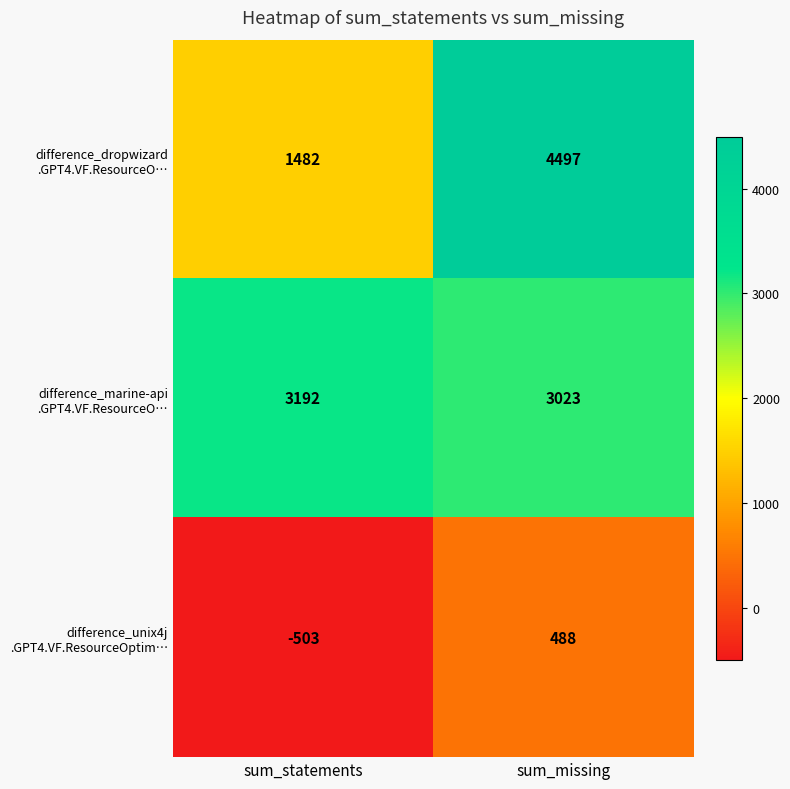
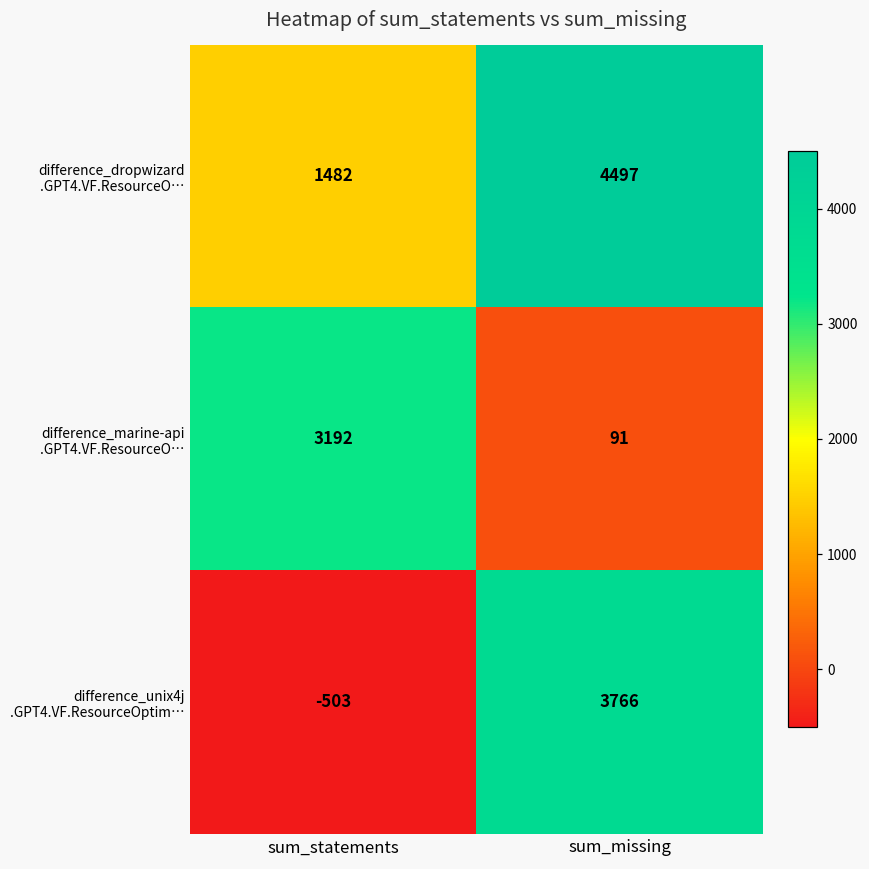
  {
    "difference_dropwizard .GPT4.VF.ResourceO…": {
      "sum_statements": 1482,
      "sum_missing": 4497
    },
    "difference_marine-api .GPT4.VF.ResourceO…": {
      "sum_statements": 3192,
-     "sum_missing": 3023
+     "sum_missing": 91
    },
    "difference_unix4j .GPT4.VF.ResourceOptim…": {
      "sum_statements": -503,
-     "sum_missing": 488
+     "sum_missing": 3766
    }
  }
